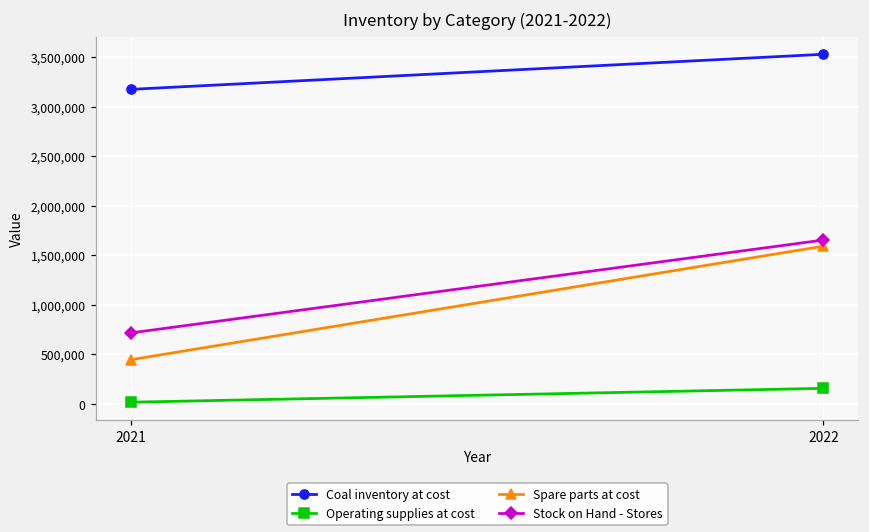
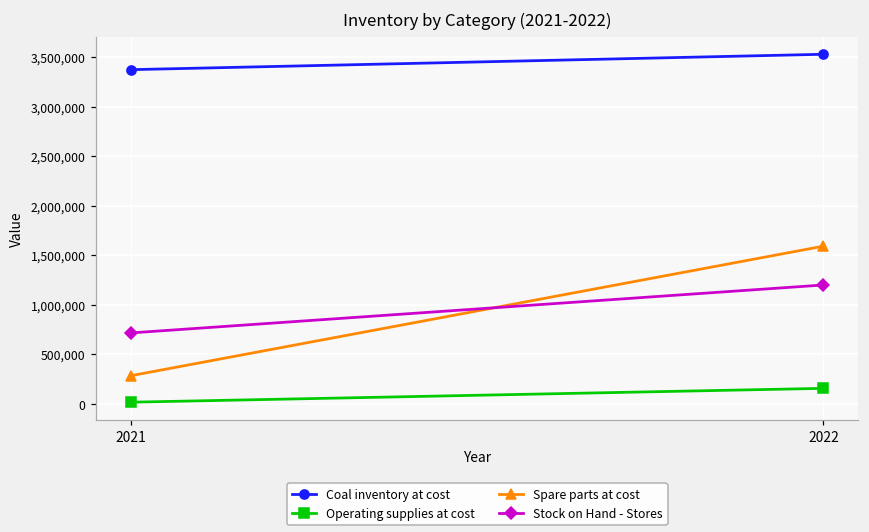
  {
    "Coal inventory at cost": {
-     "2021": "3,200,000",
+     "2021": "3,400,000",
      "2022": "3,500,000"
    },
    "Operating supplies at cost": {
      "2021": "0",
      "2022": "200,000"
    },
    "Spare parts at cost": {
-     "2021": "400,000",
+     "2021": "300,000",
      "2022": "1,600,000"
    },
    "Stock on Hand - Stores": {
      "2021": "700,000",
-     "2022": "1,700,000"
+     "2022": "1,200,000"
    }
  }
